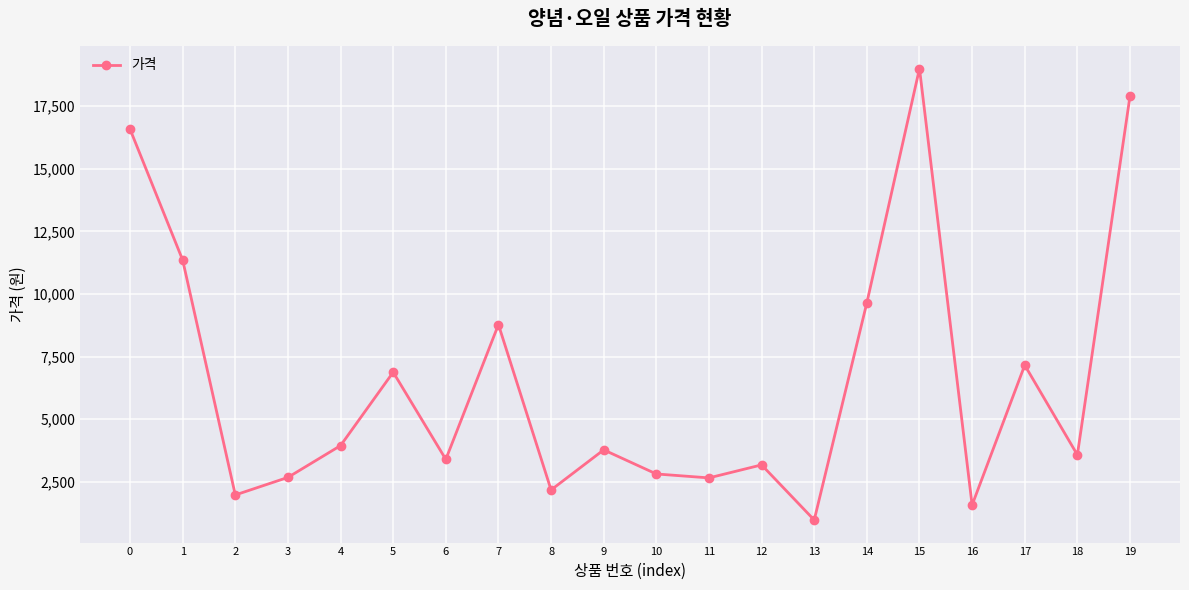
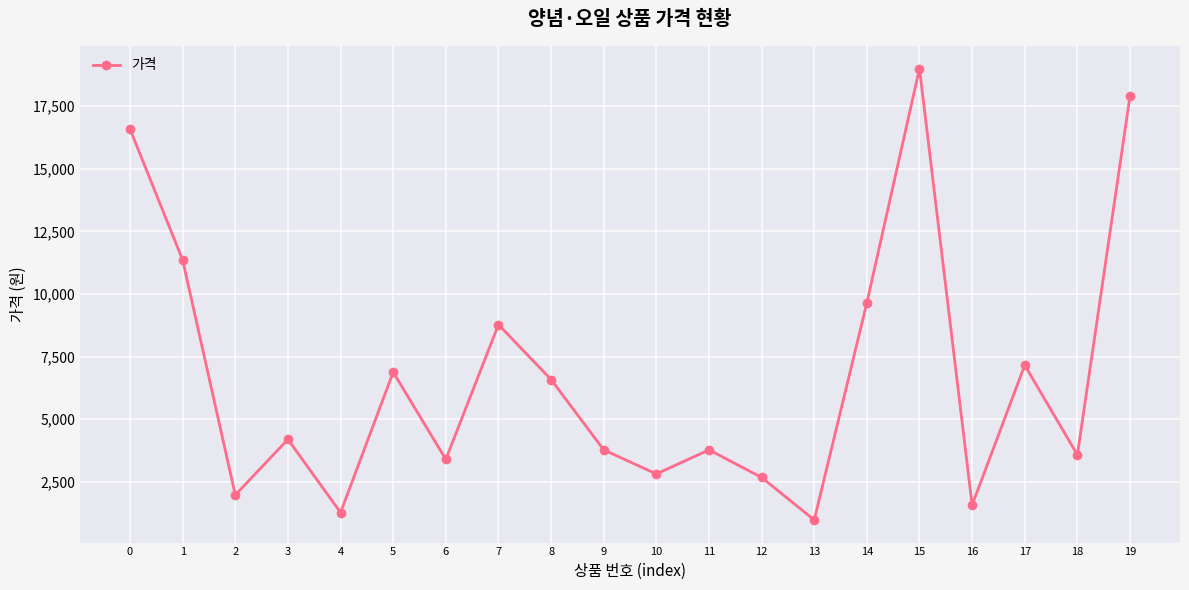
  {
    "0": "16,600",
    "1": "11,400",
    "2": "2,000",
-   "3": "2,700",
-   "4": "4,000",
+   "3": "4,200",
+   "4": "1,300",
    "5": "6,900",
    "6": "3,400",
    "7": "8,800",
-   "8": "2,200",
+   "8": "6,600",
    "9": "3,800",
    "10": "2,800",
-   "11": "2,700",
-   "12": "3,200",
+   "11": "3,800",
+   "12": "2,700",
    "13": "1,000",
    "14": "9,700",
    "15": "19,000",
    "16": "1,600",
    "17": "7,200",
    "18": "3,600",
    "19": "17,900"
  }
